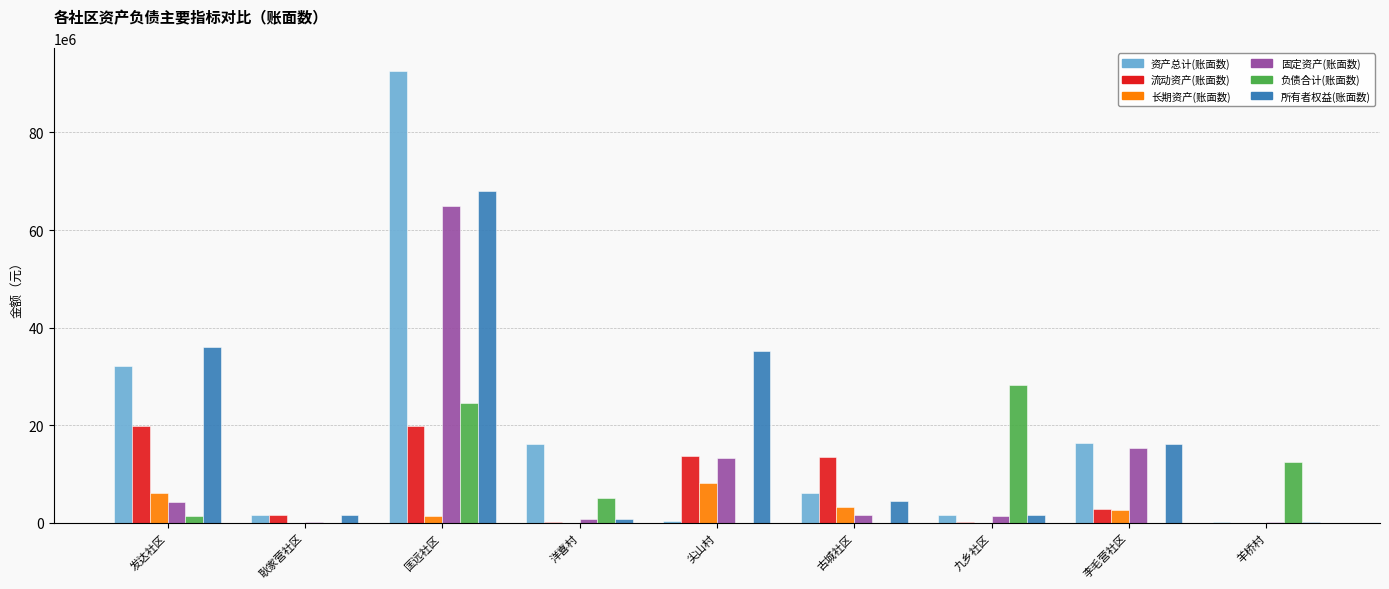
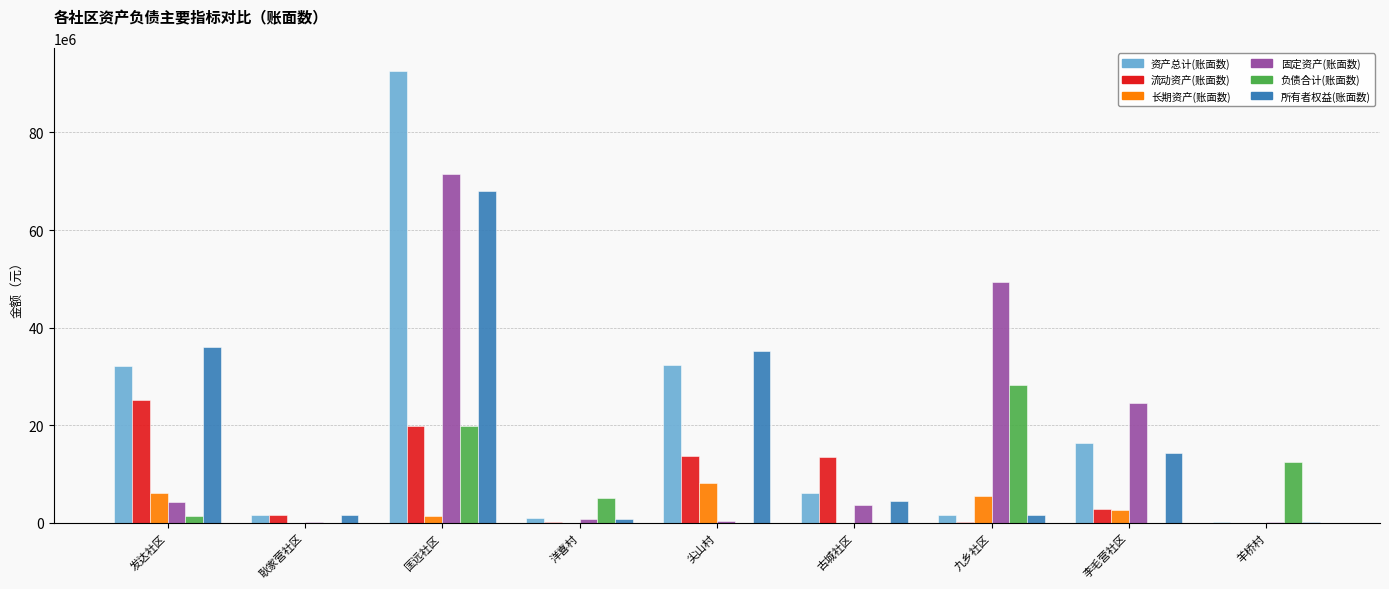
  {
    "资产总计(账面数)": {
      "发达社区": 32000000,
      "耿家营社区": 2000000,
      "匡远社区": 93000000,
-     "洋喜村": 16000000,
-     "尖山村": 0,
+     "洋喜村": 1000000,
+     "尖山村": 32000000,
      "古城社区": 6000000,
      "九乡社区": 2000000,
      "李毛营社区": 16000000
    },
    "流动资产(账面数)": {
-     "发达社区": 20000000,
+     "发达社区": 25000000,
      "耿家营社区": 2000000,
      "匡远社区": 20000000,
      "尖山村": 14000000,
      "古城社区": 13000000,
      "李毛营社区": 3000000
    },
    "长期资产(账面数)": {
      "发达社区": 6000000,
      "耿家营社区": 0,
      "匡远社区": 1000000,
      "洋喜村": 0,
      "尖山村": 8000000,
-     "古城社区": 3000000,
-     "九乡社区": 0,
+     "古城社区": 0,
+     "九乡社区": 6000000,
      "李毛营社区": 3000000,
      "羊桥村": 0
    },
    "固定资产(账面数)": {
      "发达社区": 4000000,
-     "匡远社区": 65000000,
+     "匡远社区": 72000000,
      "洋喜村": 1000000,
-     "尖山村": 13000000,
-     "古城社区": 2000000,
-     "九乡社区": 1000000,
-     "李毛营社区": 15000000
+     "尖山村": 0,
+     "古城社区": 4000000,
+     "九乡社区": 49000000,
+     "李毛营社区": 25000000
    },
    "负债合计(账面数)": {
      "发达社区": 1000000,
      "耿家营社区": 0,
-     "匡远社区": 25000000,
+     "匡远社区": 20000000,
      "洋喜村": 5000000,
      "尖山村": 0,
      "九乡社区": 28000000,
      "李毛营社区": 0,
      "羊桥村": 12000000
    },
    "所有者权益(账面数)": {
      "发达社区": 36000000,
      "耿家营社区": 2000000,
      "匡远社区": 68000000,
      "洋喜村": 1000000,
      "尖山村": 35000000,
      "古城社区": 4000000,
      "九乡社区": 2000000,
-     "李毛营社区": 16000000
+     "李毛营社区": 14000000
    }
  }
